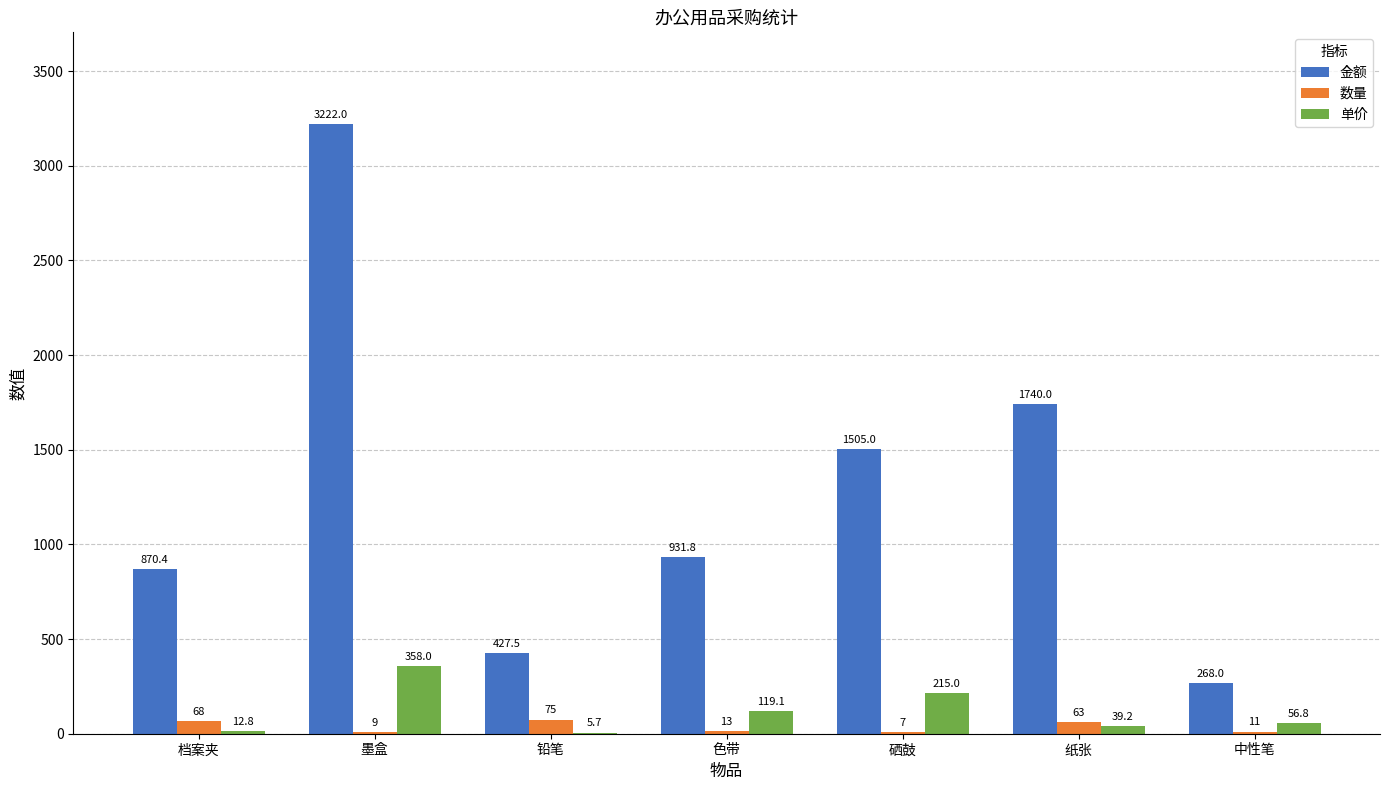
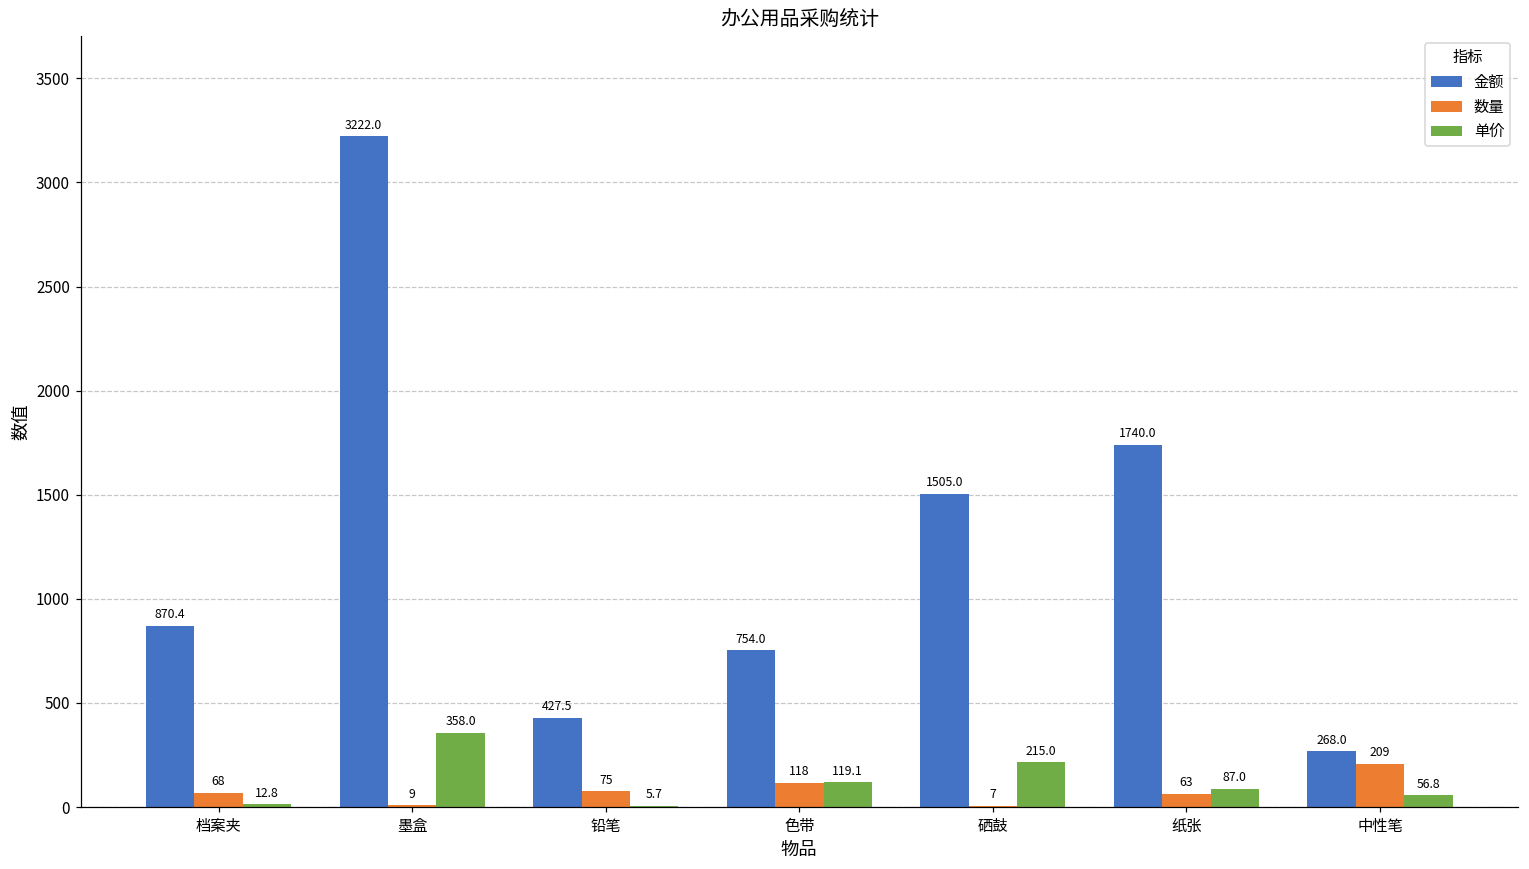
  {
    "金额": {
      "档案夹": 870.4,
      "墨盒": 3222.0,
      "铅笔": 427.5,
-     "色带": 931.8,
+     "色带": 754.0,
      "硒鼓": 1505.0,
      "纸张": 1740.0,
      "中性笔": 268.0
    },
    "数量": {
      "档案夹": 68,
      "墨盒": 9,
      "铅笔": 75,
-     "色带": 13,
+     "色带": 118,
      "硒鼓": 7,
      "纸张": 63,
-     "中性笔": 11
+     "中性笔": 209
    },
    "单价": {
      "档案夹": 12.8,
      "墨盒": 358.0,
      "铅笔": 5.7,
      "色带": 119.1,
      "硒鼓": 215.0,
-     "纸张": 39.2,
+     "纸张": 87.0,
      "中性笔": 56.8
    }
  }
